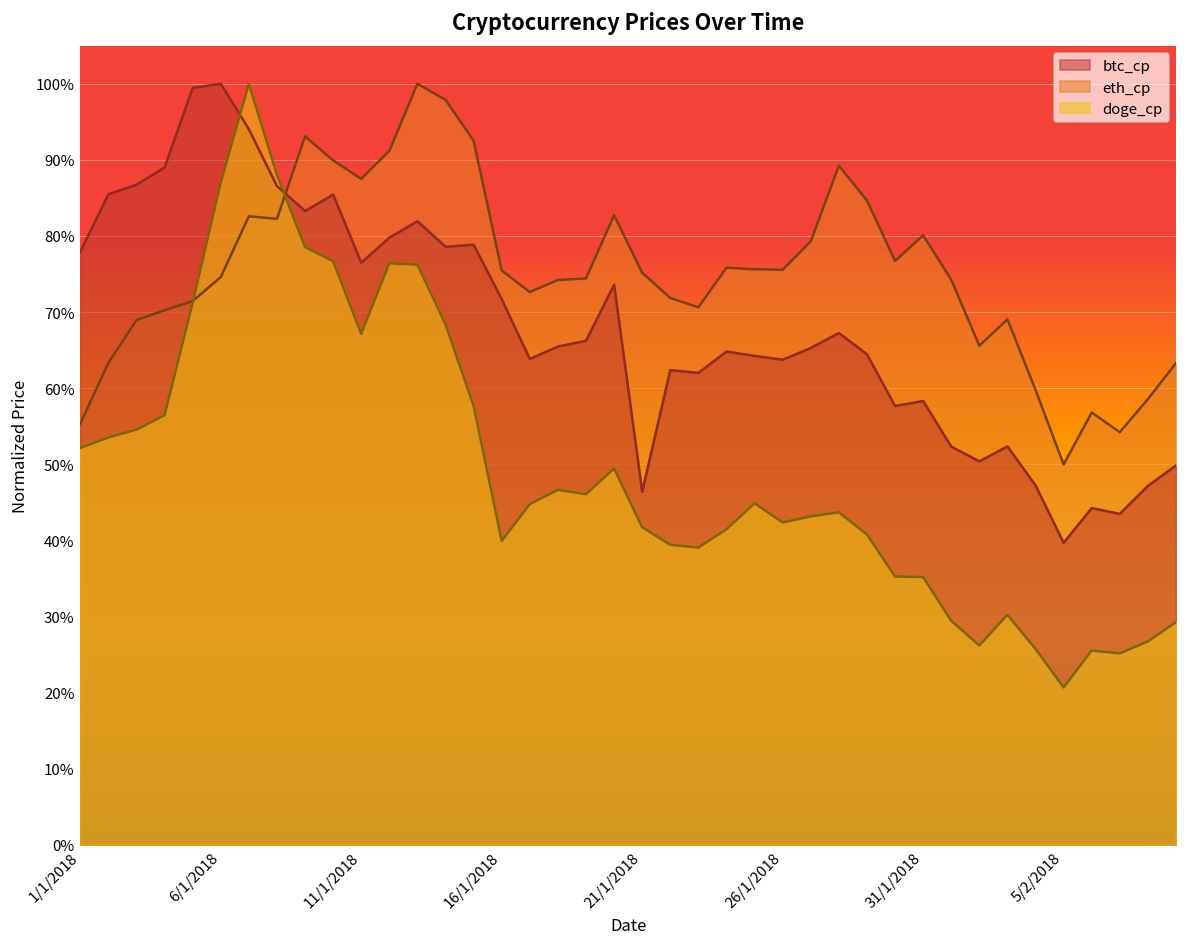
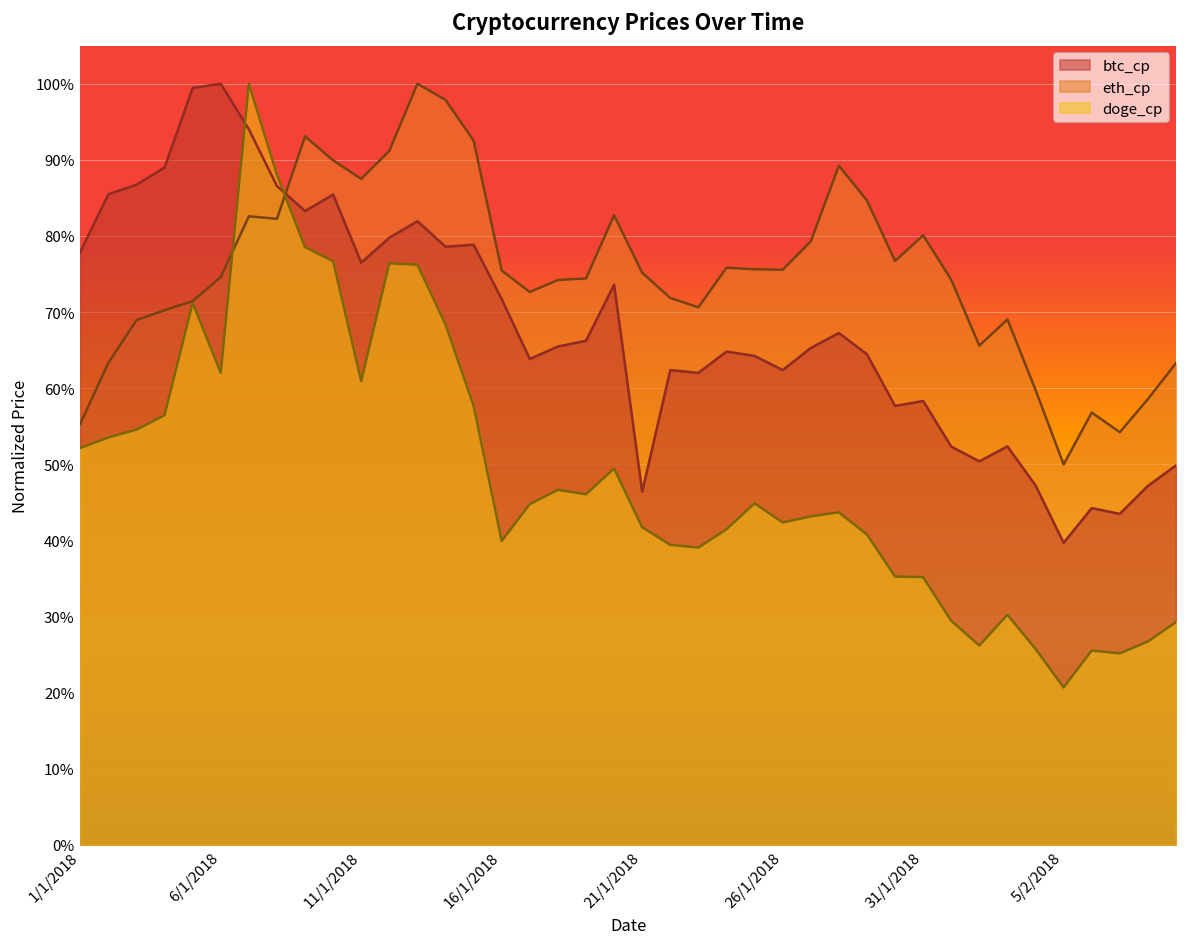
  {
    "btc_cp": {
      "1/1/2018": "78%",
      "6/1/2018": "100%",
      "11/1/2018": "76%",
      "16/1/2018": "72%",
      "21/1/2018": "46%",
-     "26/1/2018": "64%",
+     "26/1/2018": "62%",
      "31/1/2018": "58%",
      "5/2/2018": "40%"
    },
    "eth_cp": {
      "1/1/2018": "55%",
      "6/1/2018": "75%",
      "11/1/2018": "87%",
      "16/1/2018": "75%",
      "21/1/2018": "75%",
      "26/1/2018": "76%",
      "31/1/2018": "80%",
      "5/2/2018": "50%"
    },
    "doge_cp": {
      "1/1/2018": "52%",
-     "6/1/2018": "87%",
-     "11/1/2018": "67%",
+     "6/1/2018": "62%",
+     "11/1/2018": "61%",
      "16/1/2018": "40%",
      "21/1/2018": "42%",
      "26/1/2018": "42%",
      "31/1/2018": "35%",
      "5/2/2018": "21%"
    }
  }
